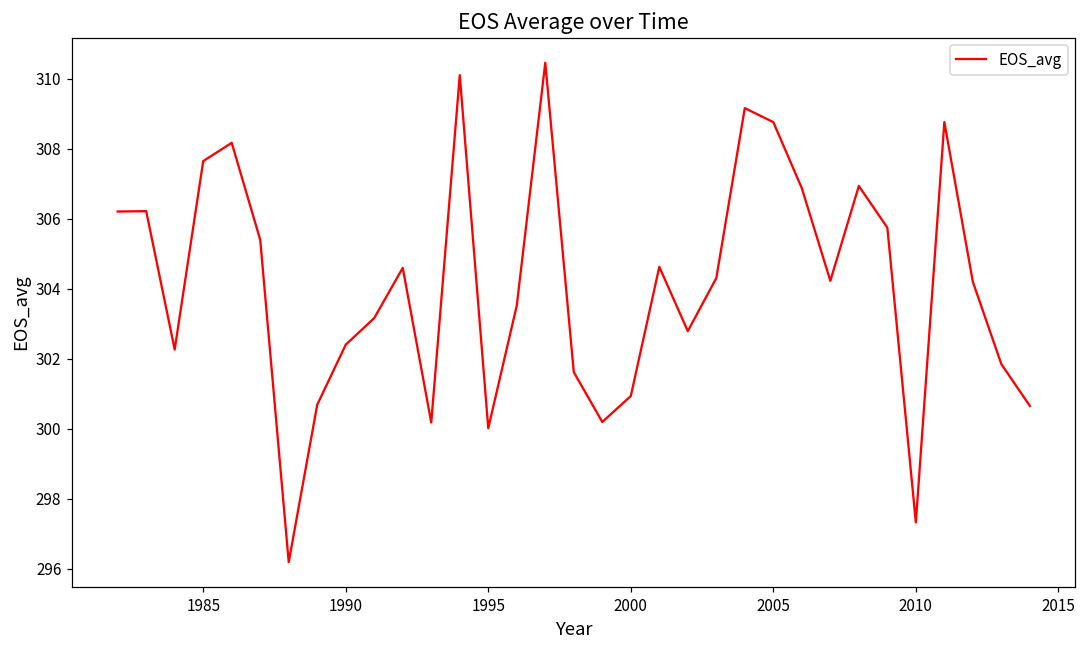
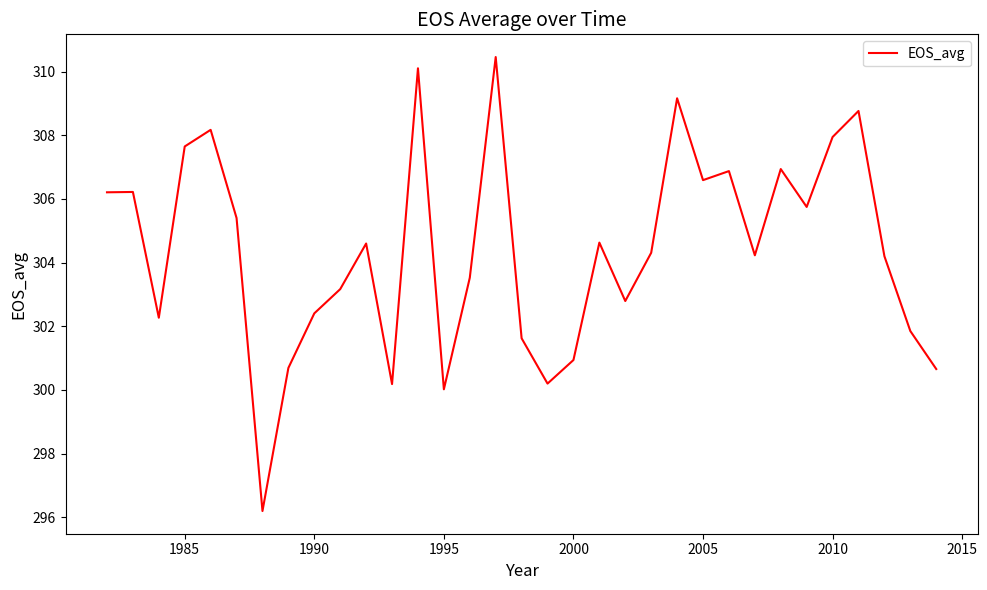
  {
    "1985": 307.7,
    "1990": 302.4,
    "1995": 300.0,
    "2000": 300.9,
-   "2005": 308.8,
-   "2010": 297.3
+   "2005": 306.6,
+   "2010": 307.9
  }
